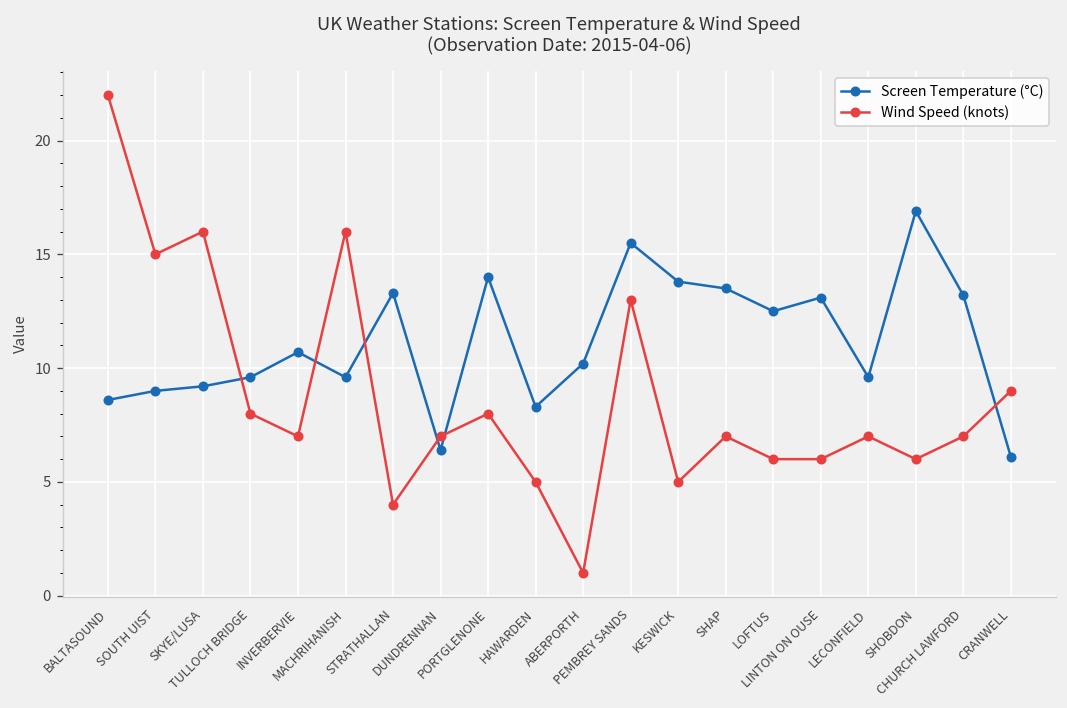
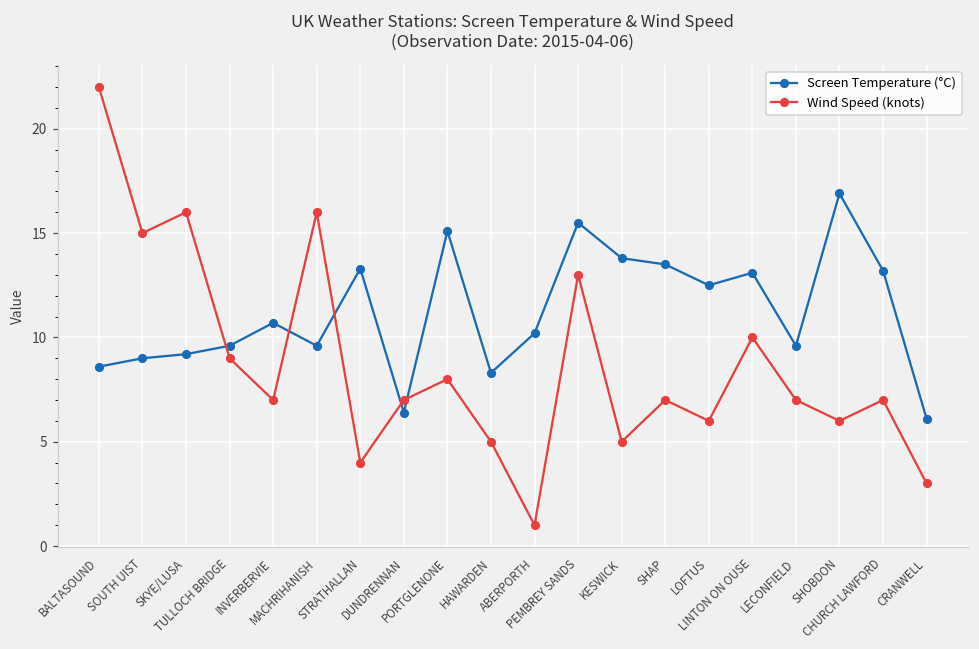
  {
    "Screen Temperature (°C)": {
      "BALTASOUND": 8.6,
      "SOUTH UIST": 9.0,
      "SKYE/LUSA": 9.2,
      "TULLOCH BRIDGE": 9.6,
      "INVERBERVIE": 10.7,
      "MACHRIHANISH": 9.6,
      "STRATHALLAN": 13.3,
      "DUNDRENNAN": 6.4,
-     "PORTGLENONE": 14.0,
+     "PORTGLENONE": 15.1,
      "HAWARDEN": 8.3,
      "ABERPORTH": 10.2,
      "PEMBREY SANDS": 15.5,
      "KESWICK": 13.8,
      "SHAP": 13.5,
      "LOFTUS": 12.5,
      "LINTON ON OUSE": 13.1,
      "LECONFIELD": 9.6,
      "SHOBDON": 16.9,
      "CHURCH LAWFORD": 13.2,
      "CRANWELL": 6.1
    },
    "Wind Speed (knots)": {
      "BALTASOUND": 22,
      "SOUTH UIST": 15,
      "SKYE/LUSA": 16,
-     "TULLOCH BRIDGE": 8,
+     "TULLOCH BRIDGE": 9,
      "INVERBERVIE": 7,
      "MACHRIHANISH": 16,
      "STRATHALLAN": 4,
      "DUNDRENNAN": 7,
      "PORTGLENONE": 8,
      "HAWARDEN": 5,
      "ABERPORTH": 1,
      "PEMBREY SANDS": 13,
      "KESWICK": 5,
      "SHAP": 7,
      "LOFTUS": 6,
-     "LINTON ON OUSE": 6,
+     "LINTON ON OUSE": 10,
      "LECONFIELD": 7,
      "SHOBDON": 6,
      "CHURCH LAWFORD": 7,
-     "CRANWELL": 9
+     "CRANWELL": 3
    }
  }
